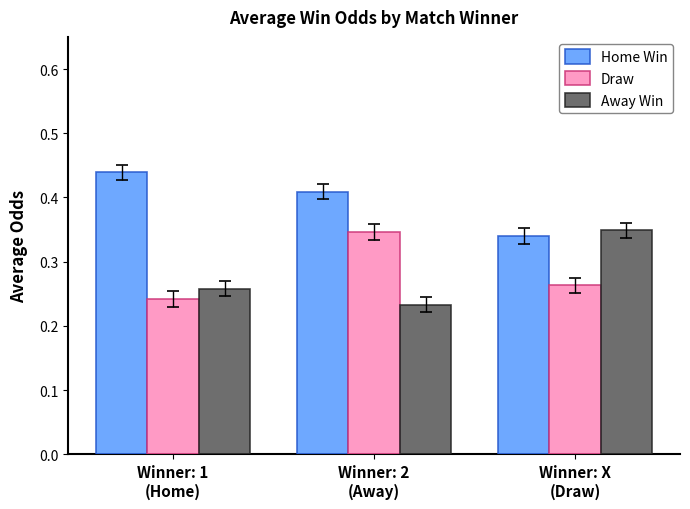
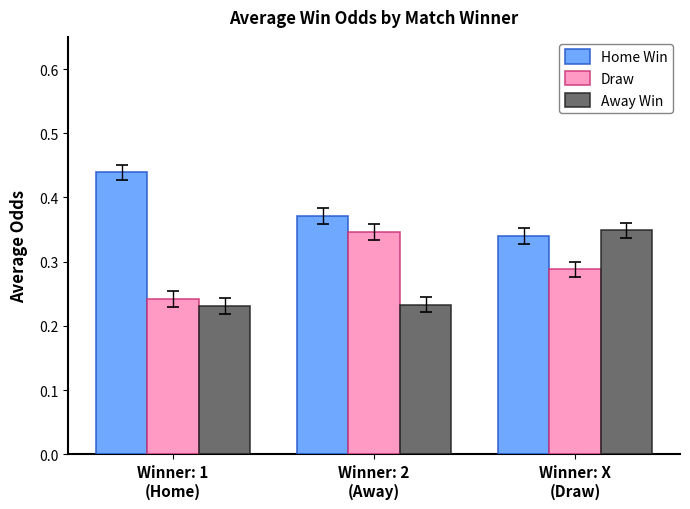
  {
    "Home Win": {
      "Winner: 1 (Home)": 0.44,
-     "Winner: 2 (Away)": 0.41,
+     "Winner: 2 (Away)": 0.37,
      "Winner: X (Draw)": 0.34
    },
    "Draw": {
      "Winner: 1 (Home)": 0.24,
      "Winner: 2 (Away)": 0.35,
-     "Winner: X (Draw)": 0.26
+     "Winner: X (Draw)": 0.29
    },
    "Away Win": {
-     "Winner: 1 (Home)": 0.26,
+     "Winner: 1 (Home)": 0.23,
      "Winner: 2 (Away)": 0.23,
      "Winner: X (Draw)": 0.35
    }
  }
